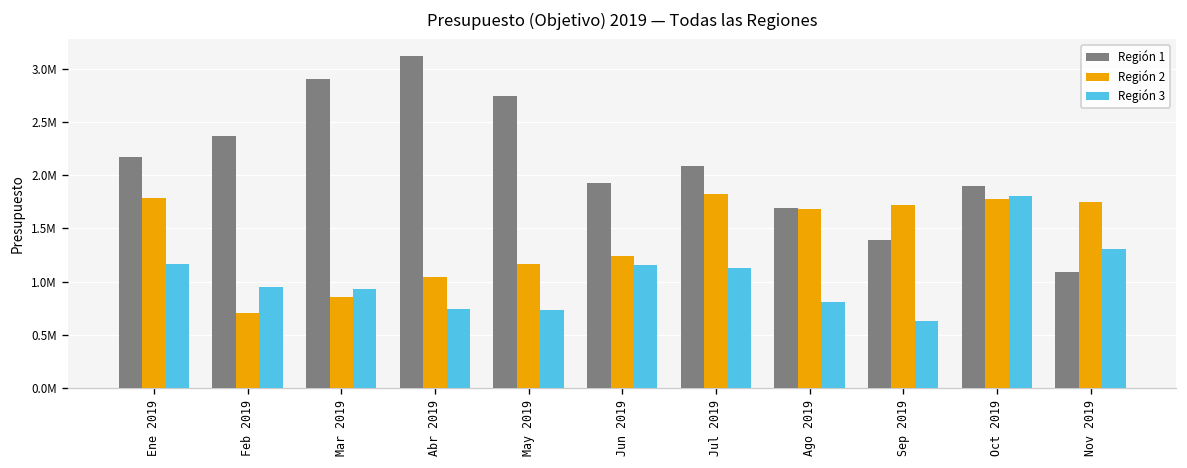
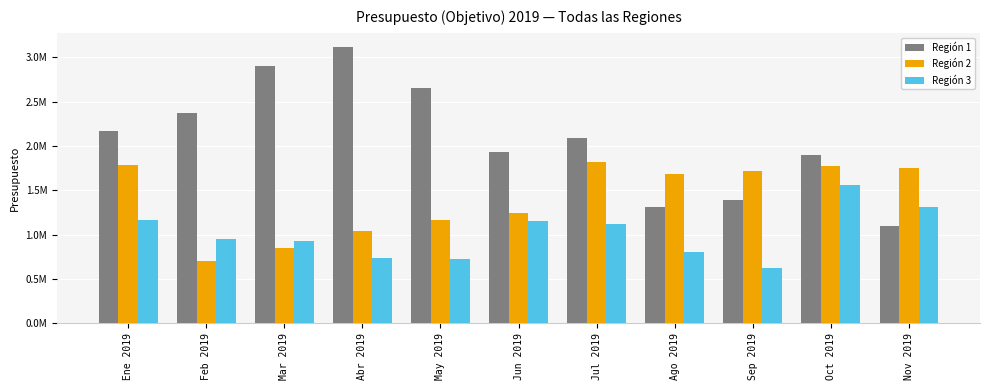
  {
    "Región 1": {
      "Ene 2019": 2200000,
      "Feb 2019": 2400000,
      "Mar 2019": 2900000,
      "Abr 2019": 3100000,
-     "May 2019": 2750000,
+     "May 2019": 2660000,
      "Jun 2019": 1900000,
      "Jul 2019": 2100000,
-     "Ago 2019": 1700000,
+     "Ago 2019": 1300000,
      "Sep 2019": 1400000,
      "Oct 2019": 1900000,
      "Nov 2019": 1100000
    },
    "Región 2": {
      "Ene 2019": 1800000,
      "Feb 2019": 700000,
      "Mar 2019": 900000,
      "Abr 2019": 1000000,
      "May 2019": 1200000,
      "Jun 2019": 1200000,
      "Jul 2019": 1800000,
      "Ago 2019": 1700000,
      "Sep 2019": 1700000,
      "Oct 2019": 1800000,
      "Nov 2019": 1800000
    },
    "Región 3": {
      "Ene 2019": 1200000,
      "Feb 2019": 900000,
      "Mar 2019": 900000,
      "Abr 2019": 700000,
      "May 2019": 700000,
      "Jun 2019": 1200000,
      "Jul 2019": 1100000,
      "Ago 2019": 800000,
      "Sep 2019": 600000,
-     "Oct 2019": 1800000,
+     "Oct 2019": 1600000,
      "Nov 2019": 1300000
    }
  }
